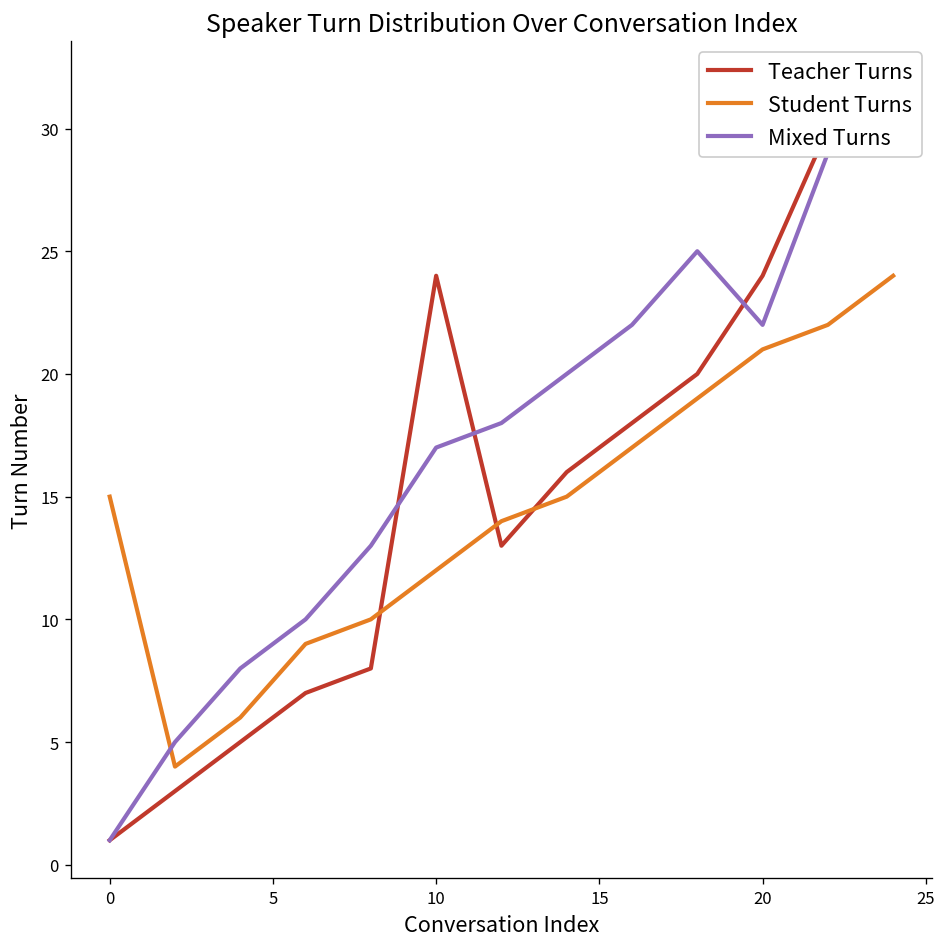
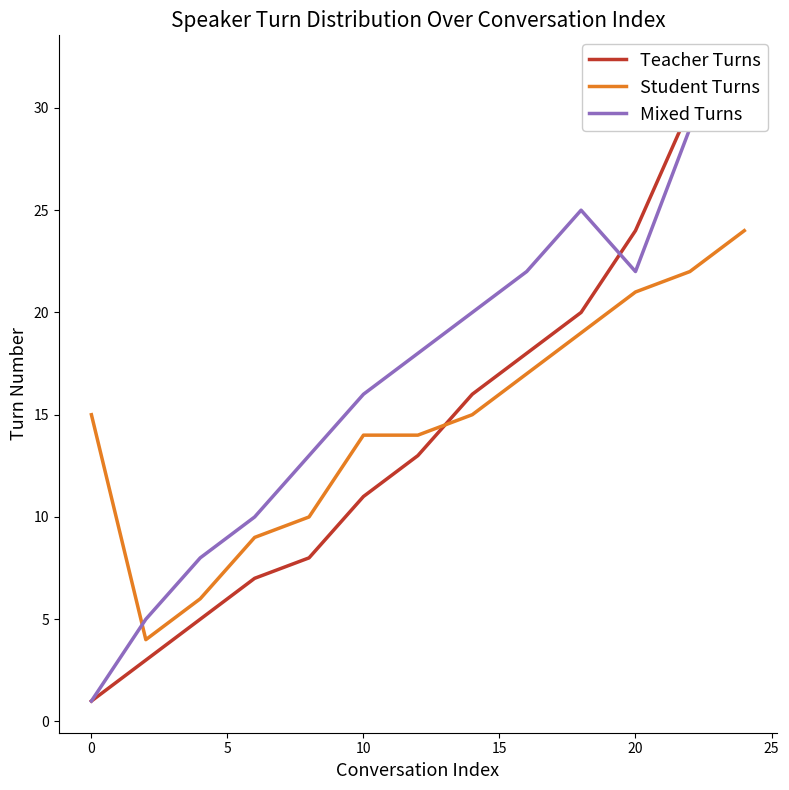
  {
    "Teacher Turns": {
-     "10": 24,
+     "10": 11,
      "20": 24
    },
    "Student Turns": {
      "0": 15,
-     "10": 12,
+     "10": 14,
      "20": 21
    },
    "Mixed Turns": {
-     "10": 17,
+     "10": 16,
      "20": 22
    }
  }
